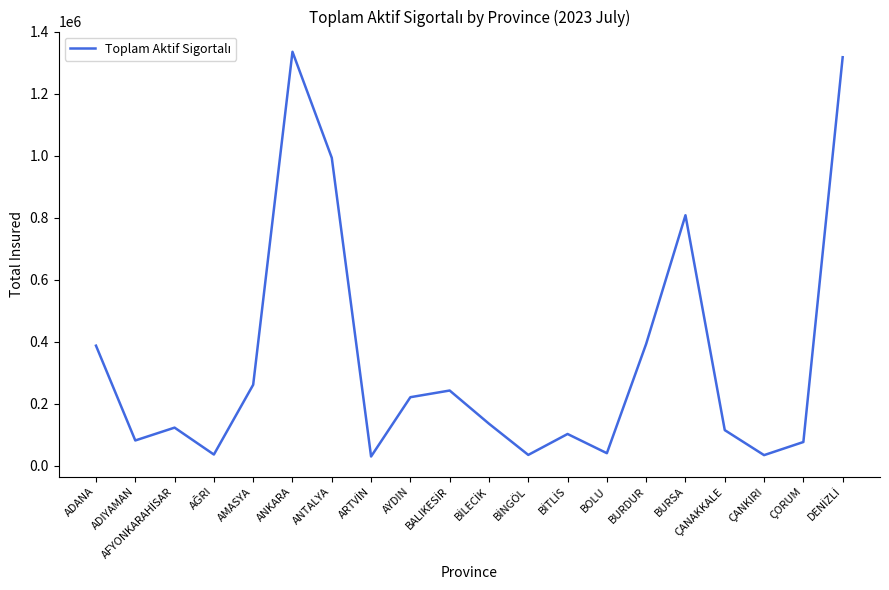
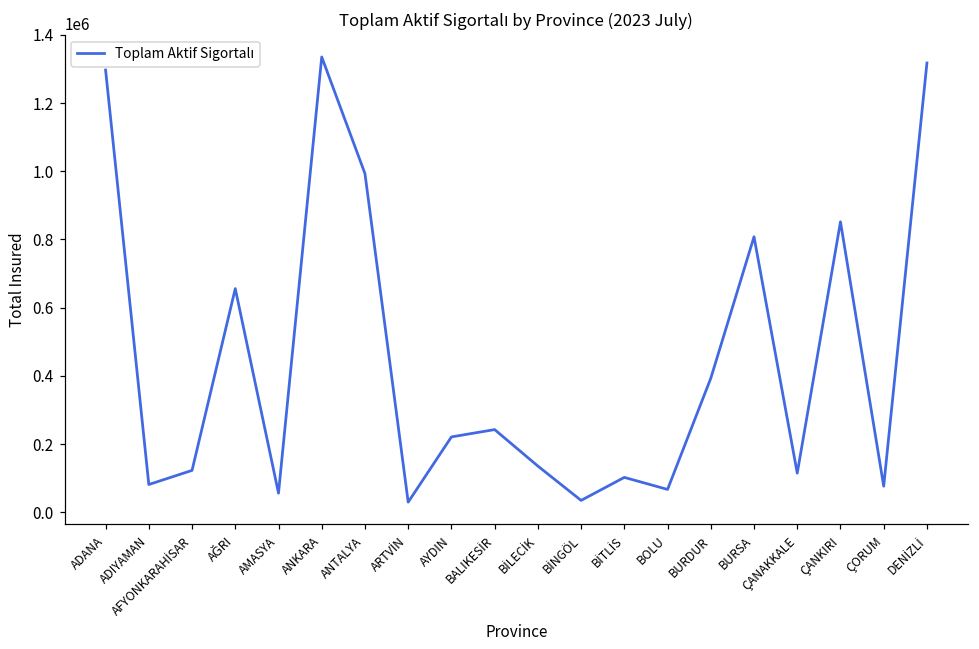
  {
-   "ADANA": 390000,
+   "ADANA": 1300000,
    "ADIYAMAN": 80000,
    "AFYONKARAHİSAR": 120000,
-   "AĞRI": 40000,
-   "AMASYA": 260000,
+   "AĞRI": 660000,
+   "AMASYA": 60000,
    "ANKARA": 1340000,
    "ANTALYA": 990000,
    "ARTVİN": 30000,
    "AYDIN": 220000,
    "BALIKESİR": 240000,
    "BİLECİK": 140000,
    "BİNGÖL": 30000,
    "BİTLİS": 100000,
-   "BOLU": 40000,
+   "BOLU": 70000,
    "BURDUR": 390000,
    "BURSA": 810000,
    "ÇANAKKALE": 110000,
-   "ÇANKIRI": 30000,
+   "ÇANKIRI": 850000,
    "ÇORUM": 80000,
    "DENİZLİ": 1320000
  }
